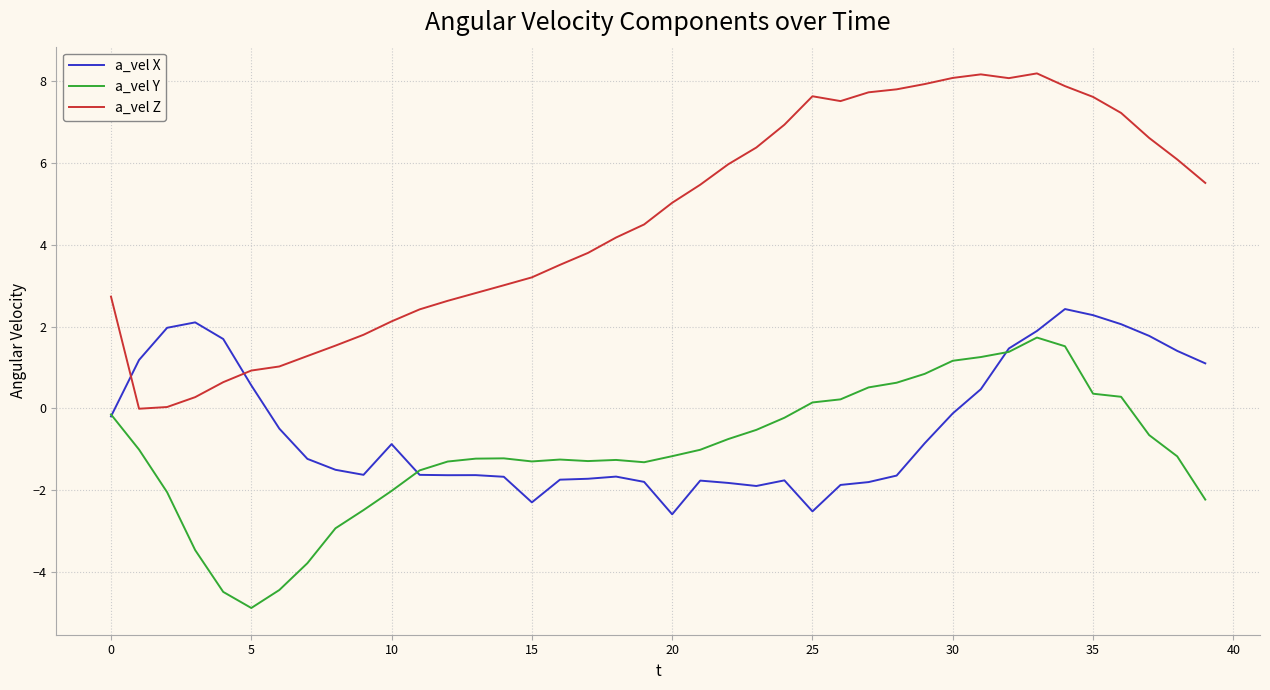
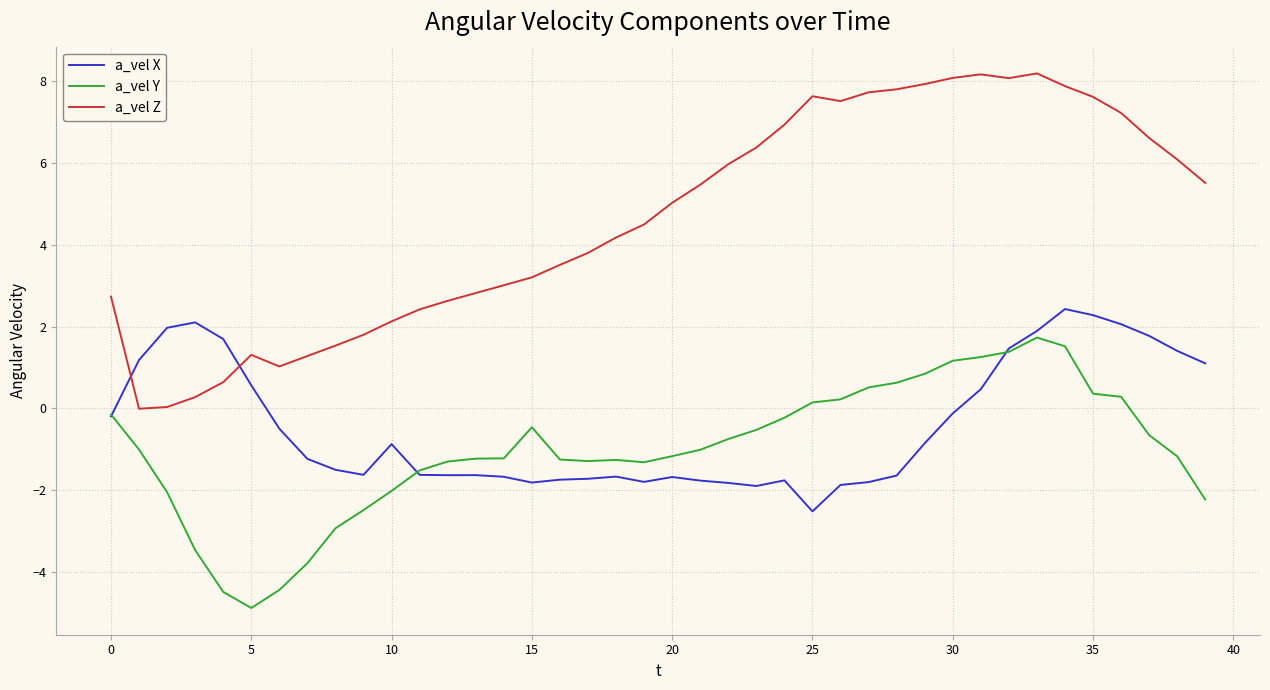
  {
    "a_vel X": {
      "5": 0.6,
      "10": -0.9,
-     "15": -2.3,
-     "20": -2.6,
+     "15": -1.8,
+     "20": -1.7,
      "25": -2.5,
      "30": -0.1,
      "35": 2.3
    },
    "a_vel Y": {
      "5": -4.9,
      "10": -2.0,
-     "15": -1.3,
+     "15": -0.5,
      "20": -1.2,
      "25": 0.1,
      "30": 1.2,
      "35": 0.4
    },
    "a_vel Z": {
      "0": 2.7,
-     "5": 0.9,
+     "5": 1.3,
      "10": 2.1,
      "15": 3.2,
      "20": 5.0,
      "25": 7.6,
      "30": 8.1,
      "35": 7.6
    }
  }
